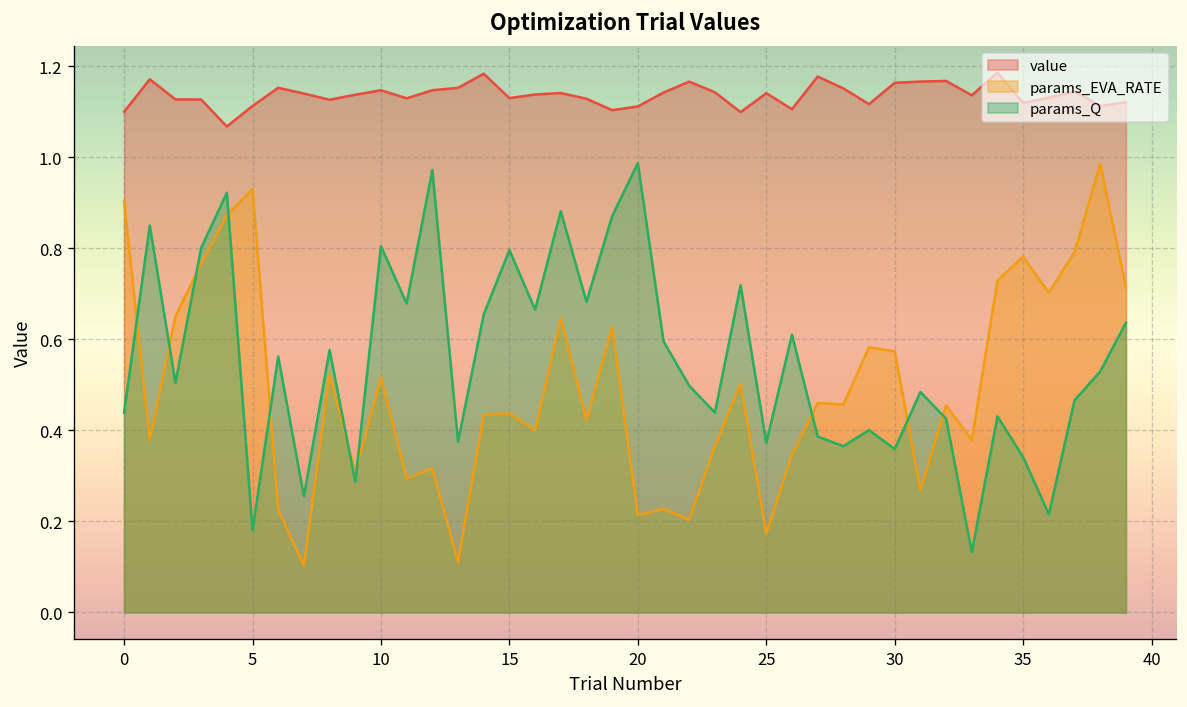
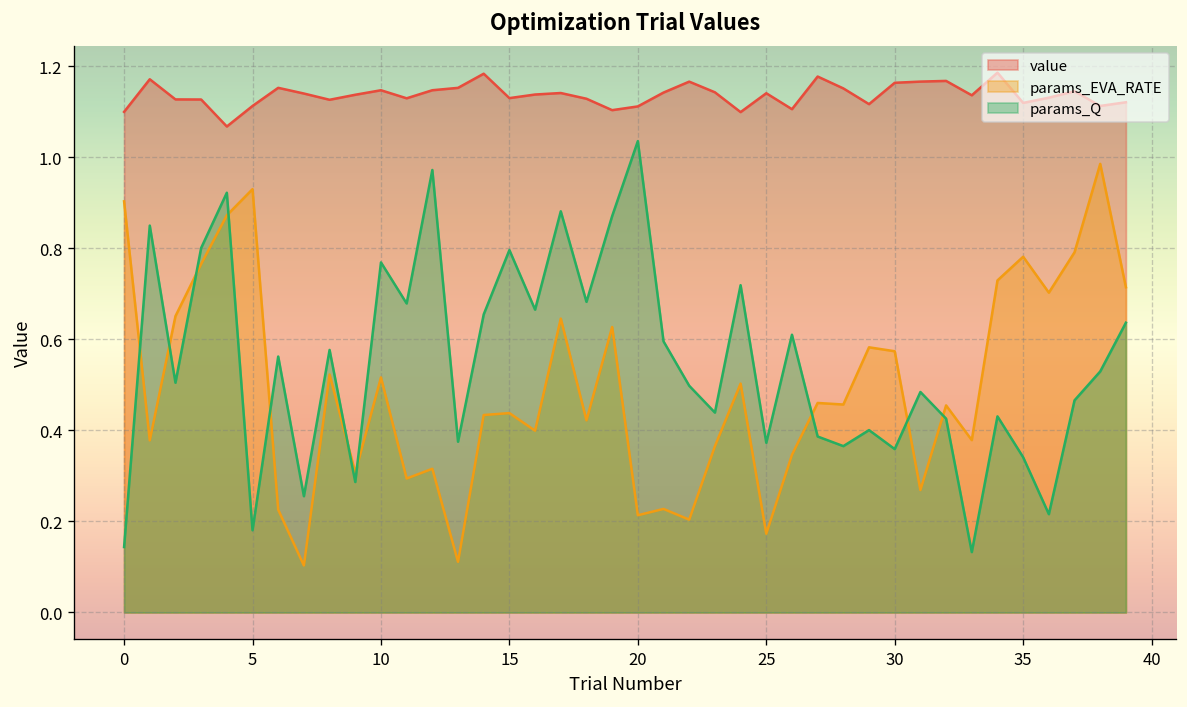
  {
    "params_Q": {
-     "0": 0.44,
+     "0": 0.14,
      "5": 0.18,
-     "10": 0.80,
+     "10": 0.77,
      "15": 0.80,
-     "20": 0.99,
+     "20": 1.04,
      "25": 0.37,
      "30": 0.36,
      "35": 0.34
    }
  }
